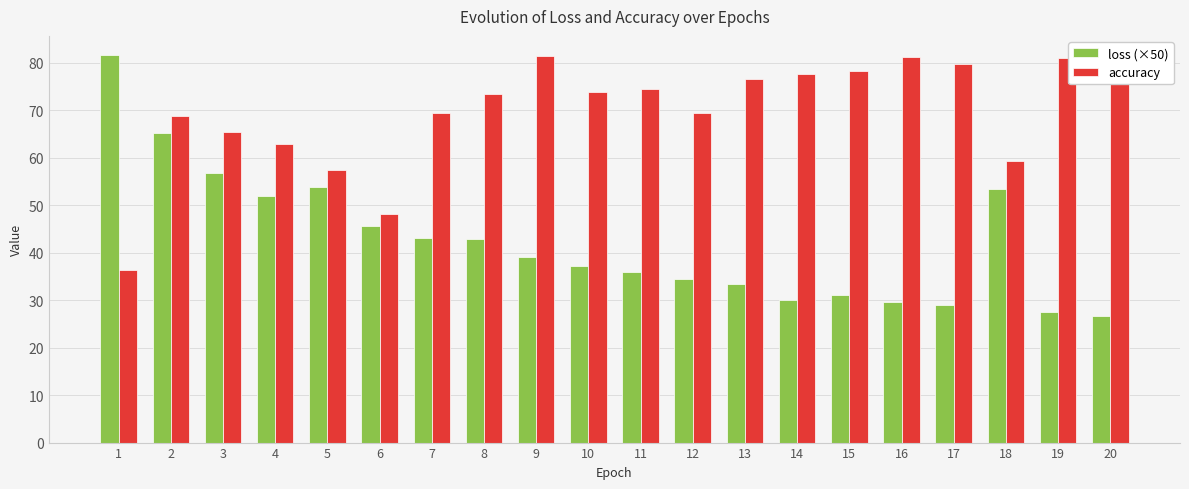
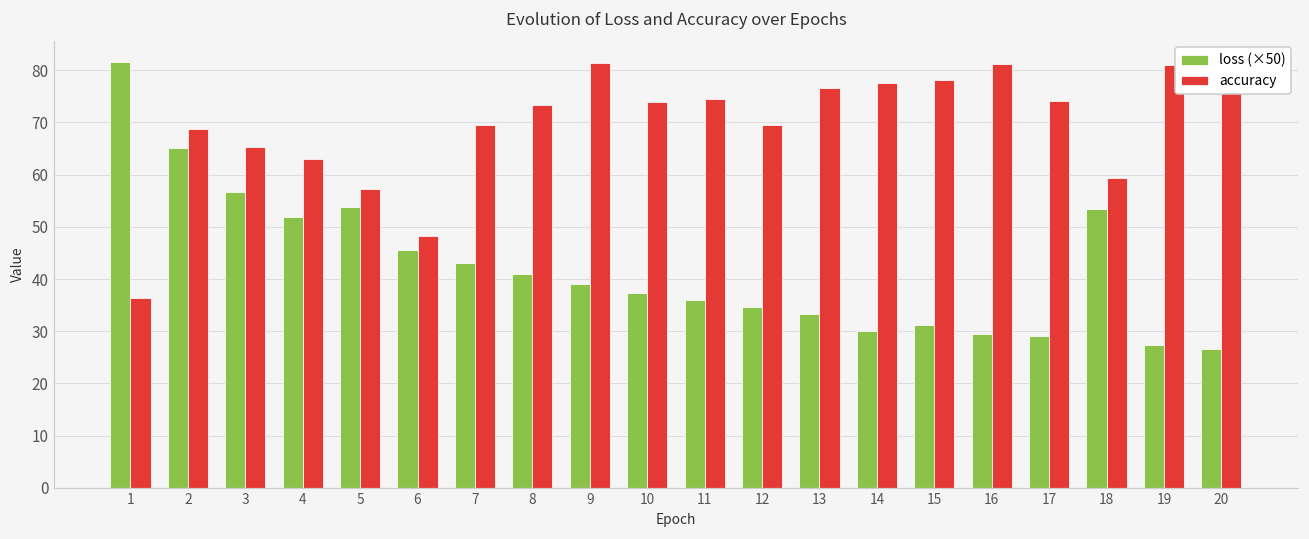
  {
    "loss (×50)": {
      "1": 82,
      "2": 65,
      "3": 57,
      "4": 52,
      "5": 54,
      "6": 46,
      "7": 43,
-     "8": 43,
+     "8": 41,
      "9": 39,
      "10": 37,
      "11": 36,
      "12": 35,
      "13": 33,
      "14": 30,
      "15": 31,
      "16": 30,
      "17": 29,
      "18": 53,
      "19": 27,
      "20": 27
    },
    "accuracy": {
      "1": 36,
      "2": 69,
      "3": 65,
      "4": 63,
      "5": 57,
      "6": 48,
      "7": 69,
      "8": 73,
      "9": 81,
      "10": 74,
      "11": 75,
      "12": 69,
      "13": 77,
      "14": 78,
      "15": 78,
      "16": 81,
-     "17": 80,
+     "17": 74,
      "18": 59,
      "19": 81
    }
  }
